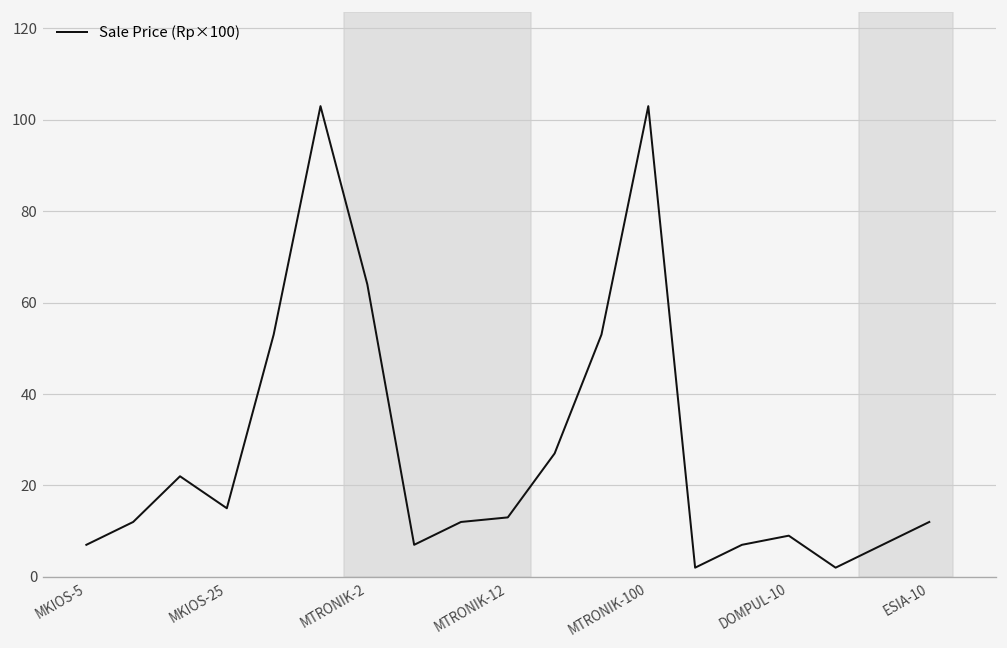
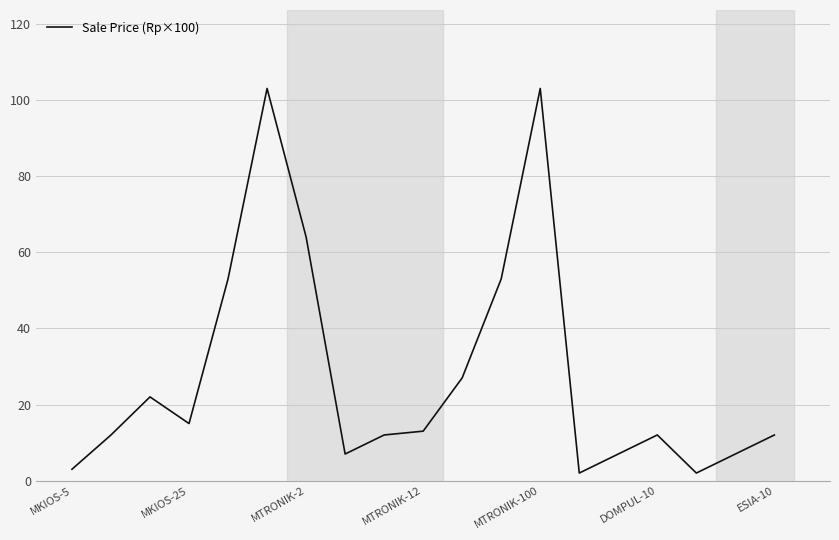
  {
-   "MKIOS-5": 7,
+   "MKIOS-5": 3,
    "MKIOS-25": 15,
    "MTRONIK-2": 64,
    "MTRONIK-12": 13,
    "MTRONIK-100": 103,
-   "DOMPUL-10": 9,
+   "DOMPUL-10": 12,
    "ESIA-10": 12
  }
